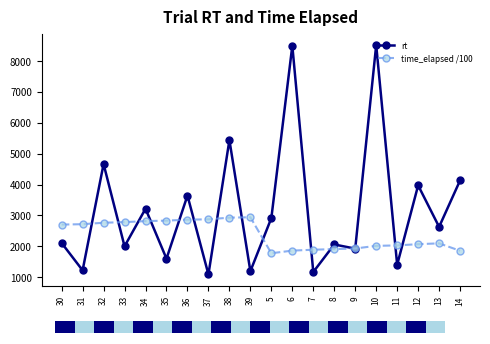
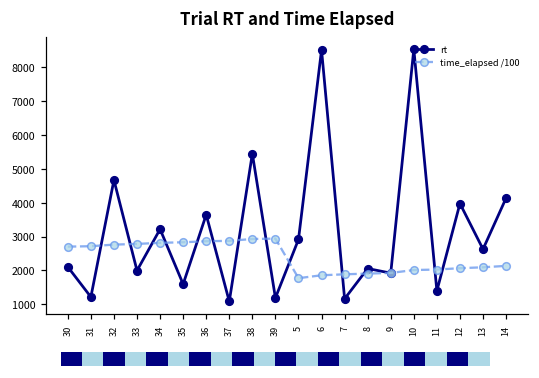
  {
    "Trial RT and Time Elapsed": {
      "rt": {
        "30": 2100,
        "31": 1200,
        "32": 4700,
        "33": 2000,
        "34": 3200,
        "35": 1600,
        "36": 3600,
        "37": 1100,
        "38": 5400,
        "39": 1200,
        "5": 2900,
        "6": 8500,
        "7": 1200,
        "8": 2100,
        "10": 8500,
        "11": 1400,
        "12": 4000,
        "13": 2600,
        "14": 4100
      },
      "time_elapsed /100": {
        "30": 2700,
        "31": 2700,
        "32": 2800,
        "33": 2800,
        "34": 2800,
        "35": 2800,
        "36": 2900,
        "37": 2900,
        "38": 2900,
        "39": 2900,
        "5": 1800,
        "6": 1900,
        "7": 1900,
        "8": 1900,
        "10": 2000,
        "11": 2000,
        "12": 2100,
        "13": 2100,
-       "14": 1900
+       "14": 2100
      }
    }
  }
